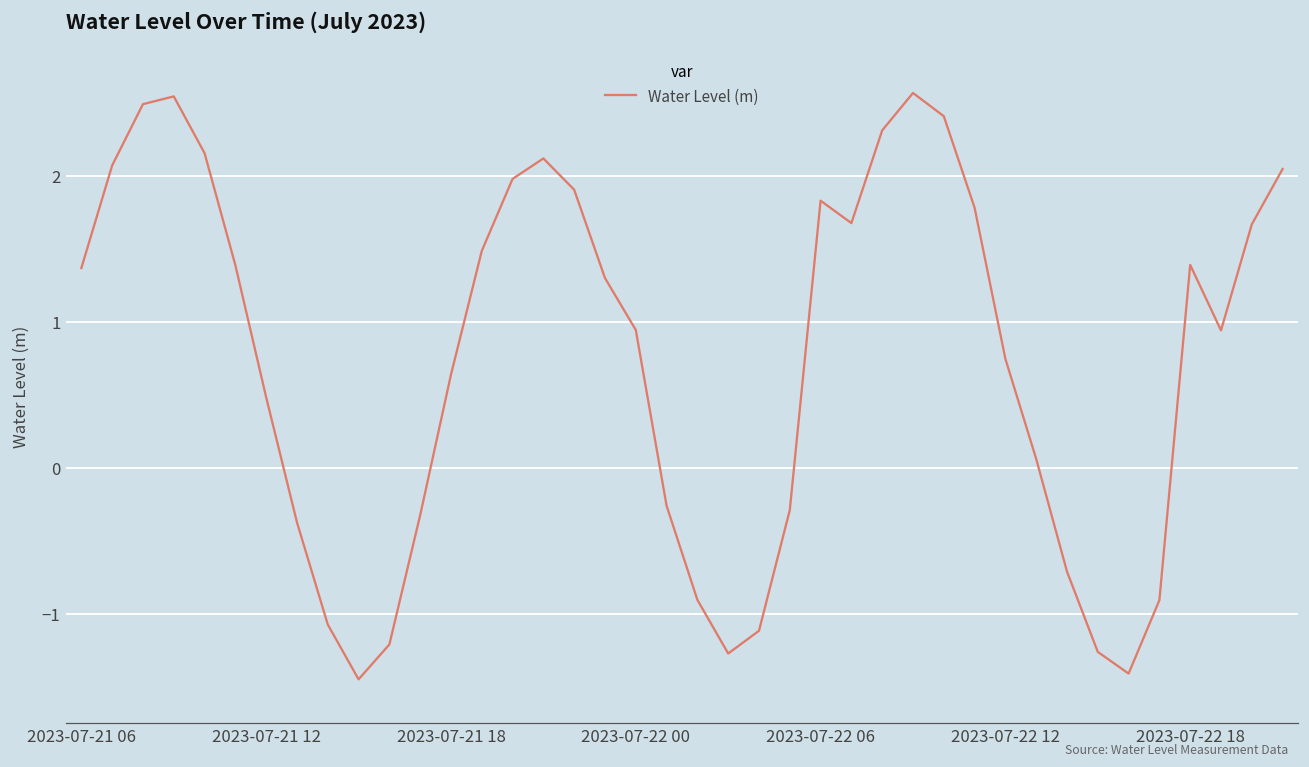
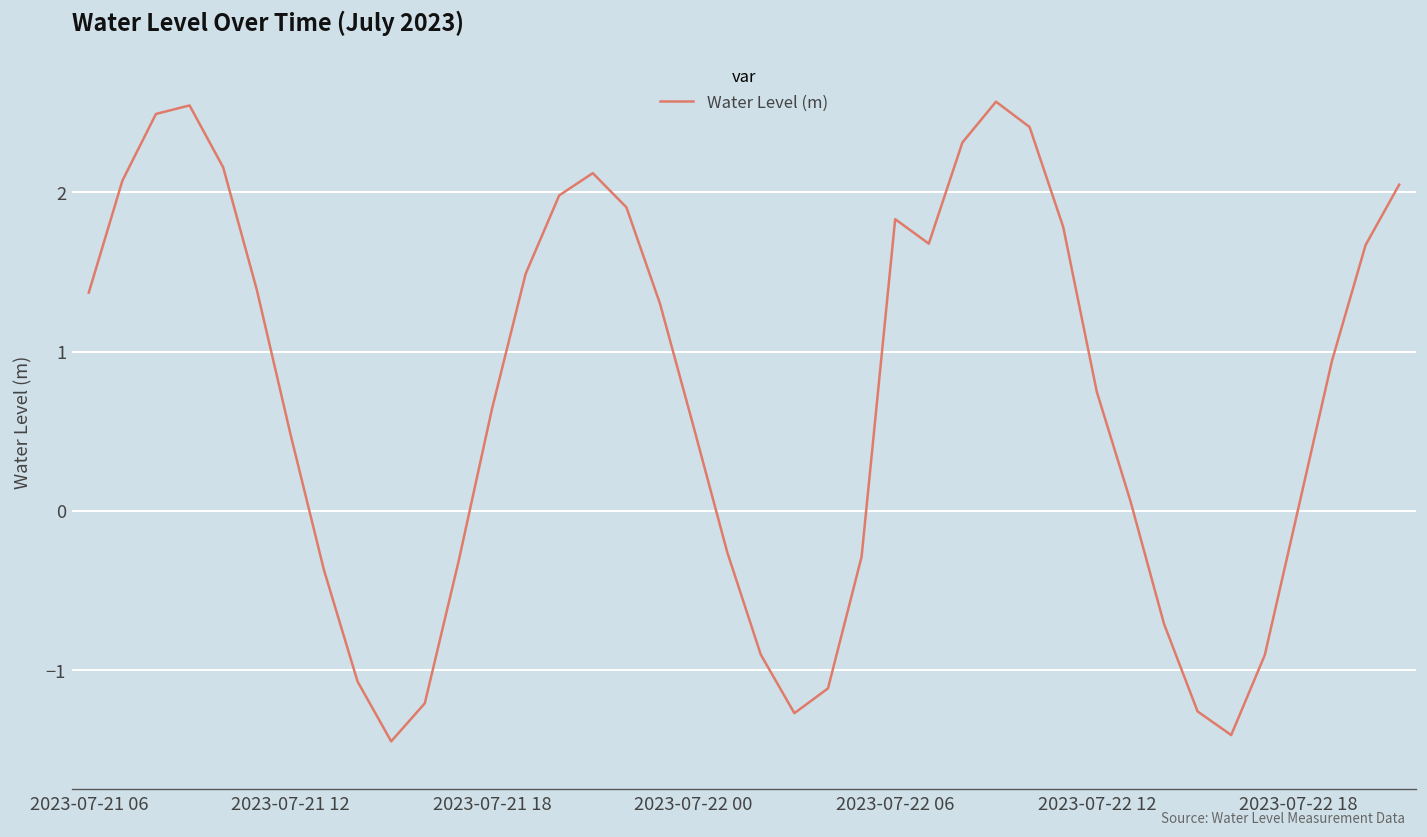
  {
    "2023-07-21 06": 1.37,
    "2023-07-21 12": 0.48,
    "2023-07-21 18": 0.64,
-   "2023-07-22 00": 0.95,
+   "2023-07-22 00": 0.53,
    "2023-07-22 06": 1.83,
    "2023-07-22 12": 0.75,
-   "2023-07-22 18": 1.39
+   "2023-07-22 18": 0.02
  }
